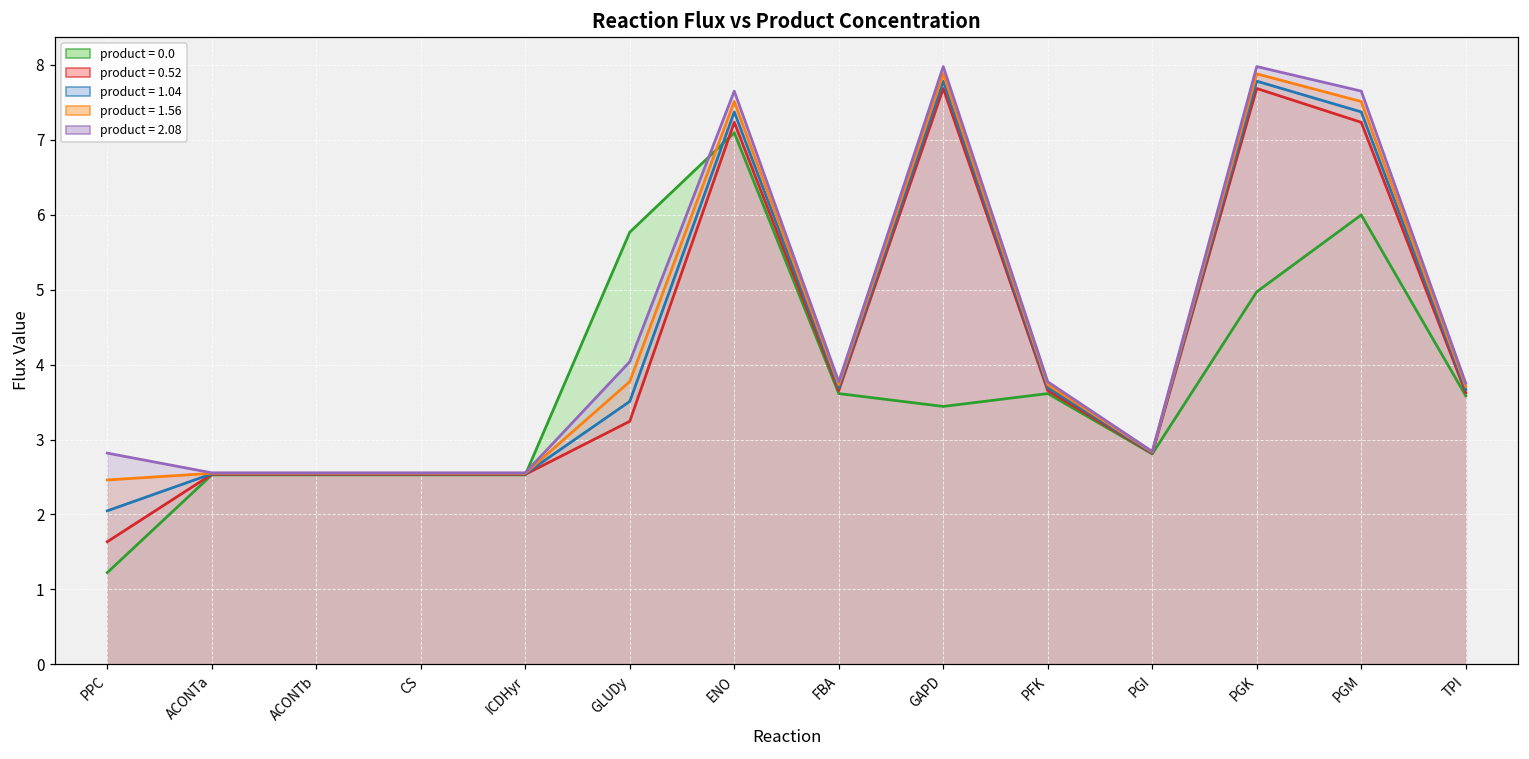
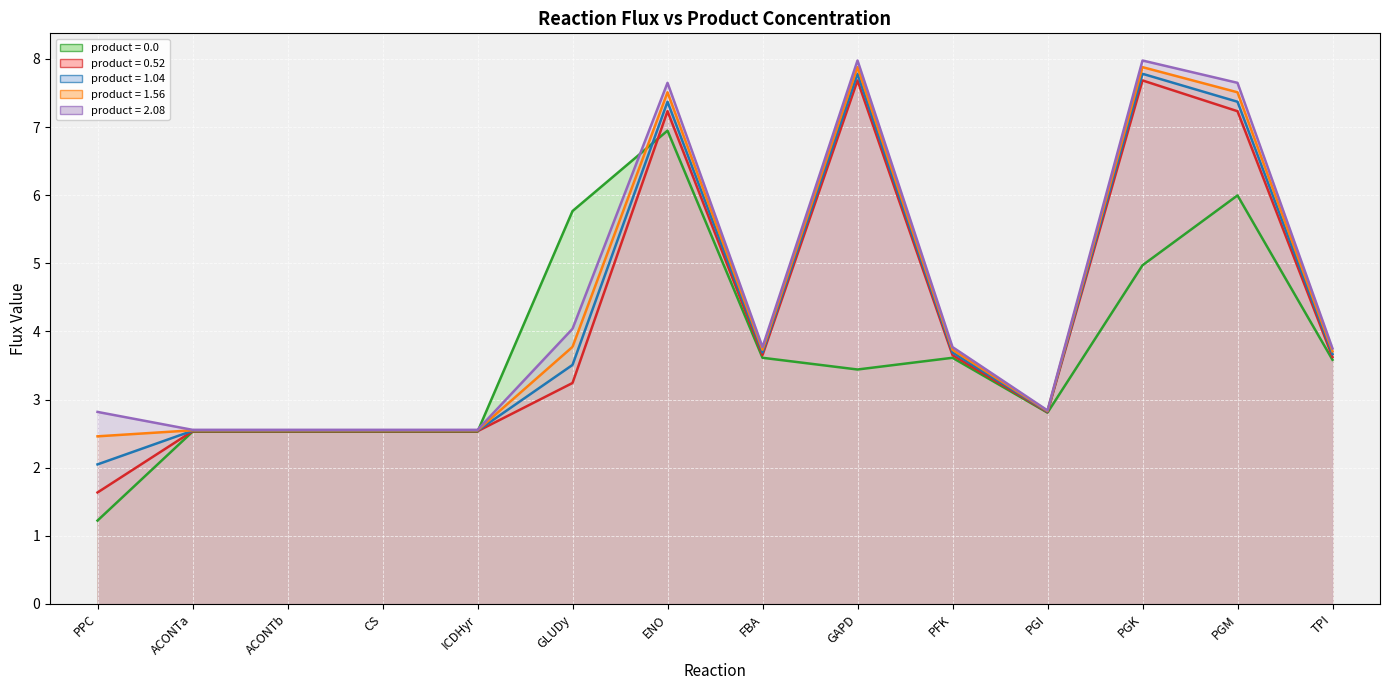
  {
    "product = 0.0": {
      "PPC": 1.2,
      "GLUDy": 5.8,
-     "ENO": 7.1,
+     "ENO": 6.9,
      "FBA": 3.6,
      "GAPD": 3.4,
      "PFK": 3.6,
      "PGK": 5.0,
      "PGM": 6.0,
      "TPI": 3.6
    }
  }
